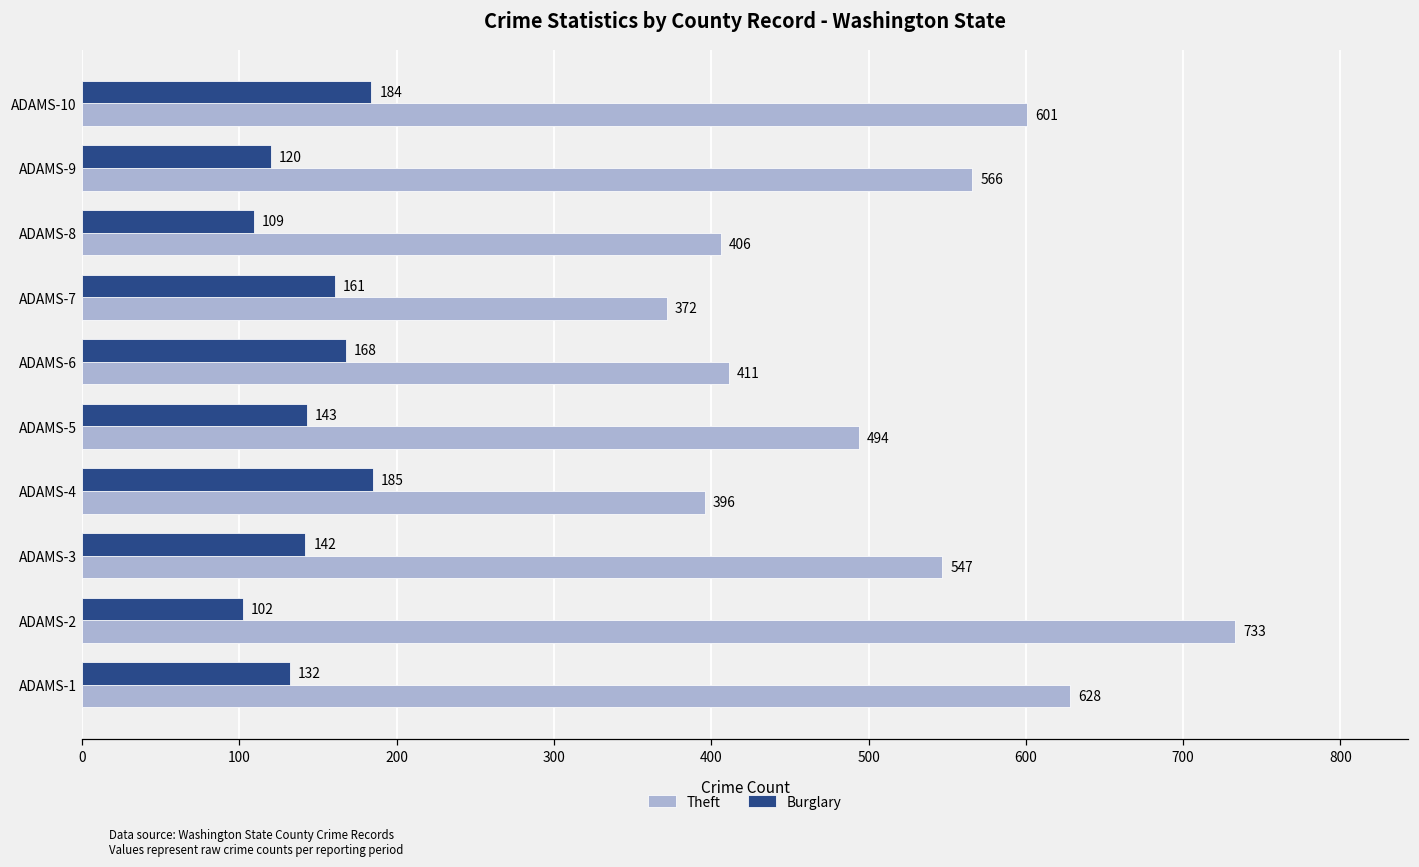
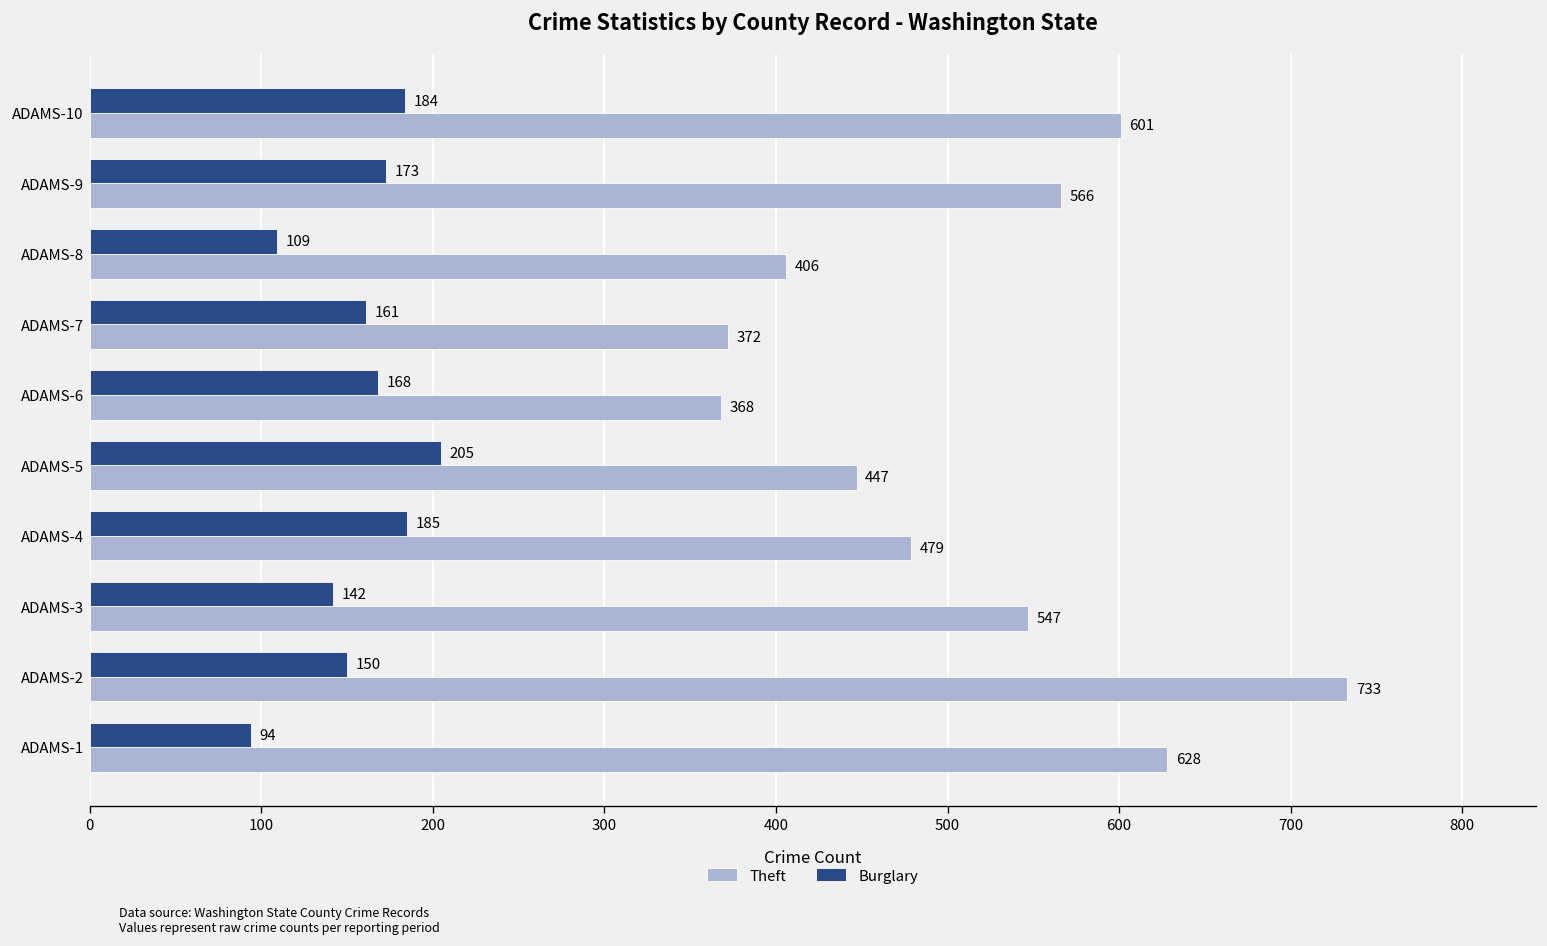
  {
    "Theft": {
      "ADAMS-10": 601,
      "ADAMS-9": 566,
      "ADAMS-8": 406,
      "ADAMS-7": 372,
-     "ADAMS-6": 411,
-     "ADAMS-5": 494,
-     "ADAMS-4": 396,
+     "ADAMS-6": 368,
+     "ADAMS-5": 447,
+     "ADAMS-4": 479,
      "ADAMS-3": 547,
      "ADAMS-2": 733,
      "ADAMS-1": 628
    },
    "Burglary": {
      "ADAMS-10": 184,
-     "ADAMS-9": 120,
+     "ADAMS-9": 173,
      "ADAMS-8": 109,
      "ADAMS-7": 161,
      "ADAMS-6": 168,
-     "ADAMS-5": 143,
+     "ADAMS-5": 205,
      "ADAMS-4": 185,
      "ADAMS-3": 142,
-     "ADAMS-2": 102,
-     "ADAMS-1": 132
+     "ADAMS-2": 150,
+     "ADAMS-1": 94
    }
  }
